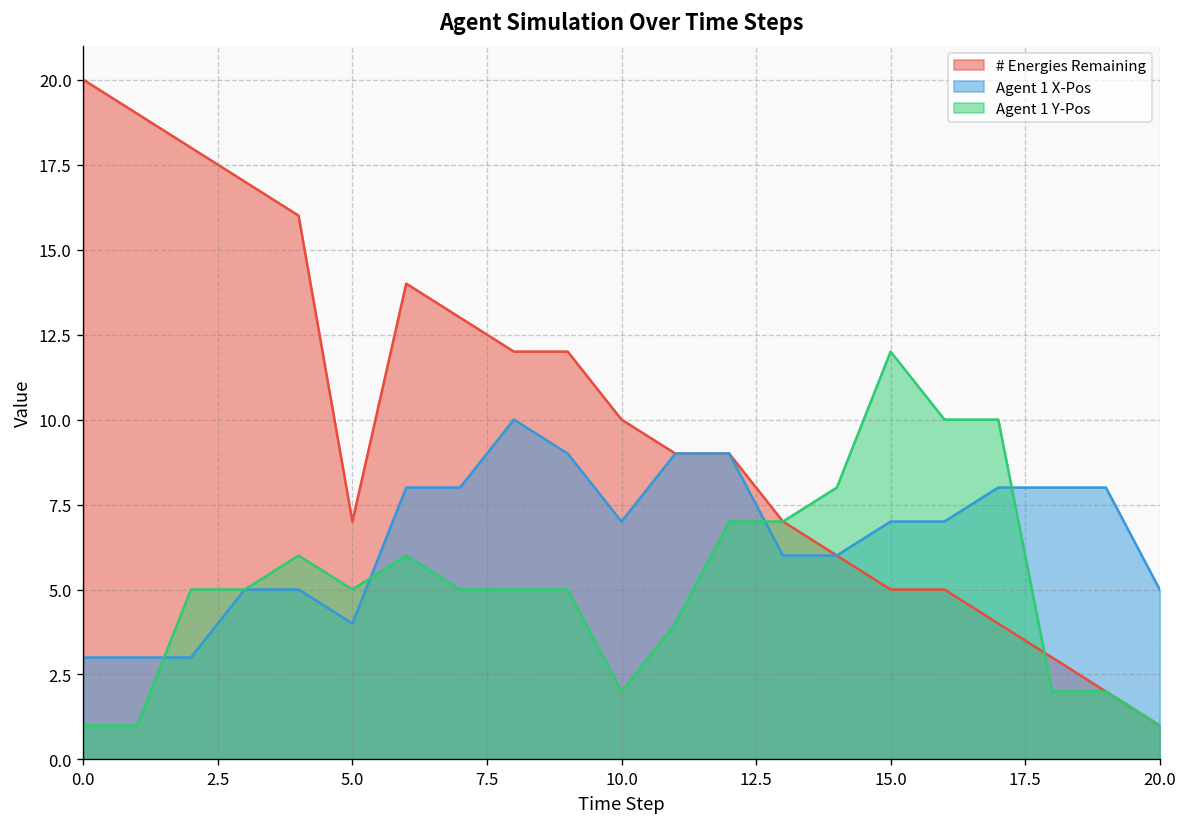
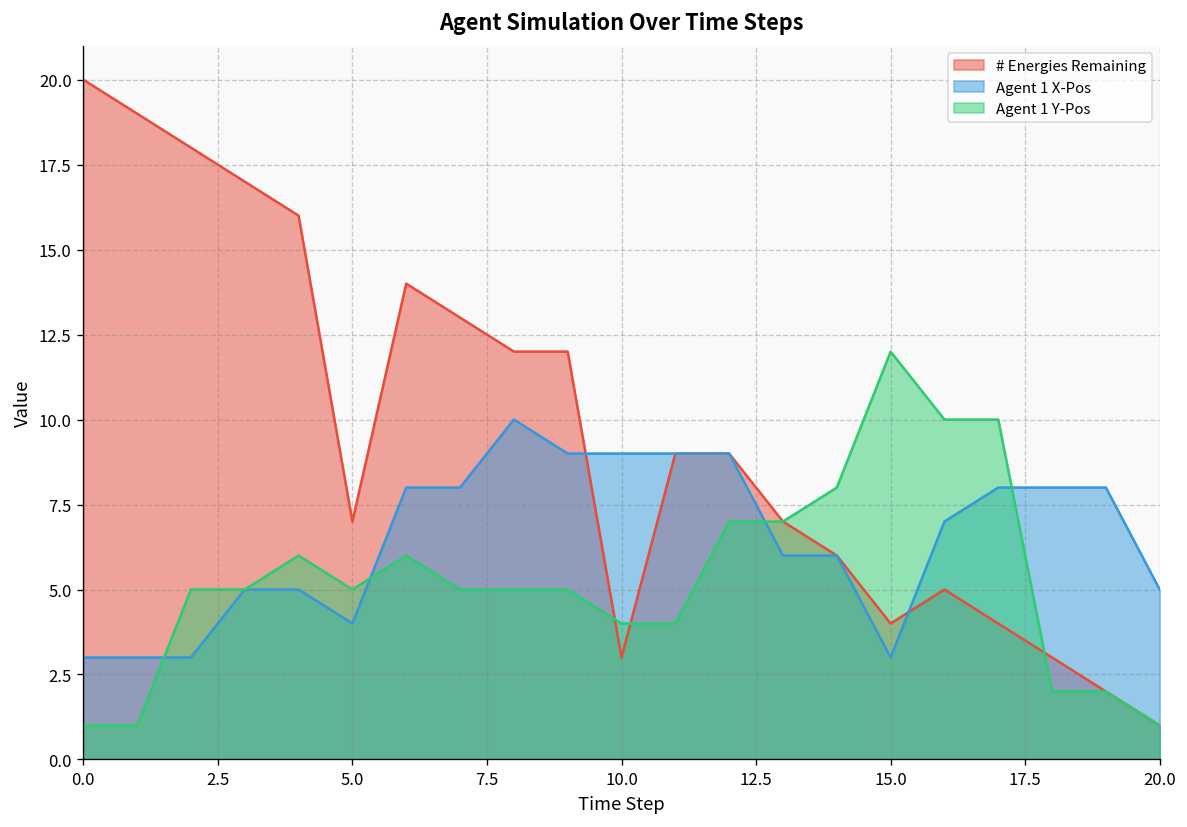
  {
    "# Energies Remaining": {
      "0.0": 20,
      "5.0": 7,
-     "10.0": 10,
-     "15.0": 5
+     "10.0": 3,
+     "15.0": 4
    },
    "Agent 1 X-Pos": {
      "0.0": 3,
      "5.0": 4,
-     "10.0": 7,
-     "15.0": 7,
+     "10.0": 9,
+     "15.0": 3,
      "20.0": 5
    },
    "Agent 1 Y-Pos": {
      "0.0": 1,
      "5.0": 5,
-     "10.0": 2,
+     "10.0": 4,
      "15.0": 12
    }
  }
